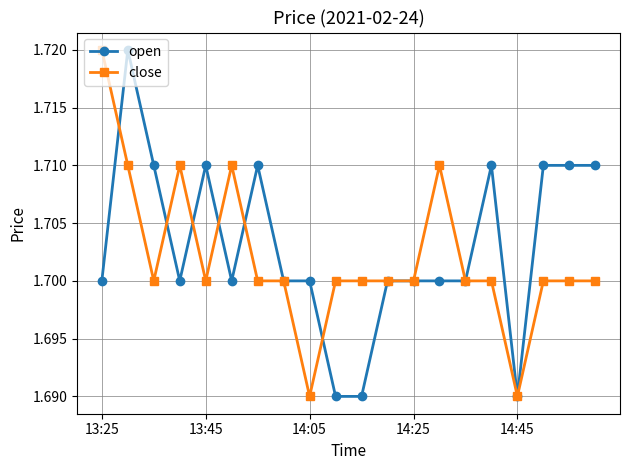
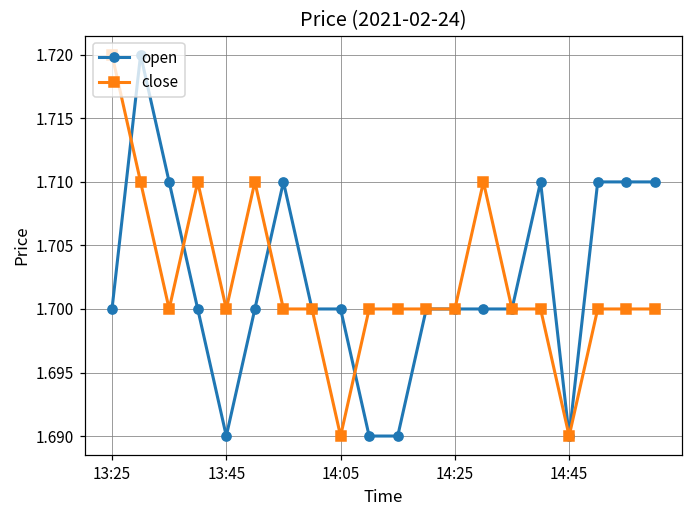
  {
    "open": {
      "13:25": 1.70,
-     "13:45": 1.71,
+     "13:45": 1.69,
      "14:05": 1.70
    },
    "close": {
      "13:45": 1.70,
      "14:05": 1.69
    }
  }
